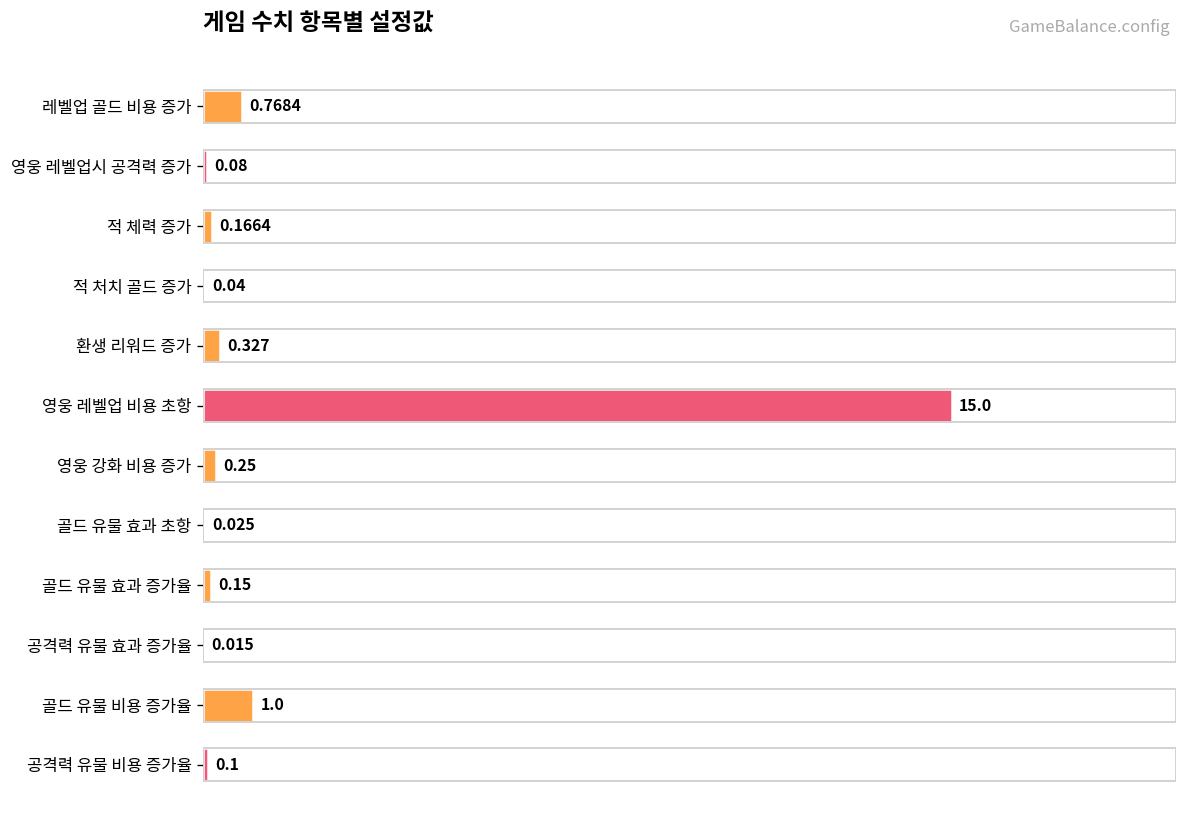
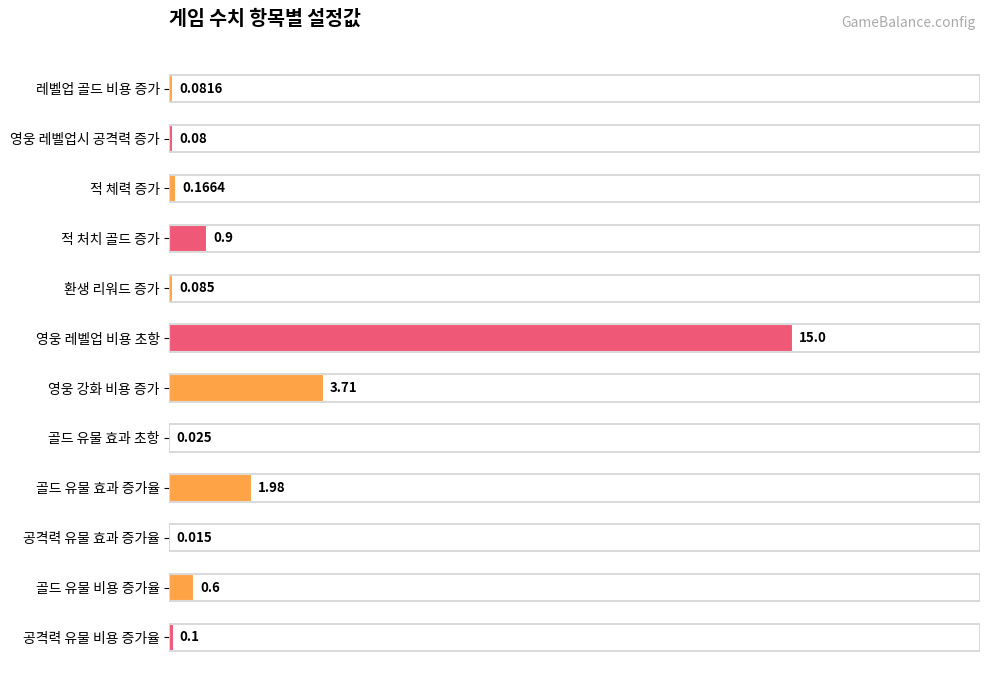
  {
-   "레벨업 골드 비용 증가": 0.7684,
-   "적 처치 골드 증가": 0.04,
-   "환생 리워드 증가": 0.327,
-   "영웅 강화 비용 증가": 0.25,
-   "골드 유물 효과 증가율": 0.15,
-   "골드 유물 비용 증가율": 1.0
+   "레벨업 골드 비용 증가": 0.0816,
+   "적 처치 골드 증가": 0.9,
+   "환생 리워드 증가": 0.085,
+   "영웅 강화 비용 증가": 3.71,
+   "골드 유물 효과 증가율": 1.98,
+   "골드 유물 비용 증가율": 0.6
  }
